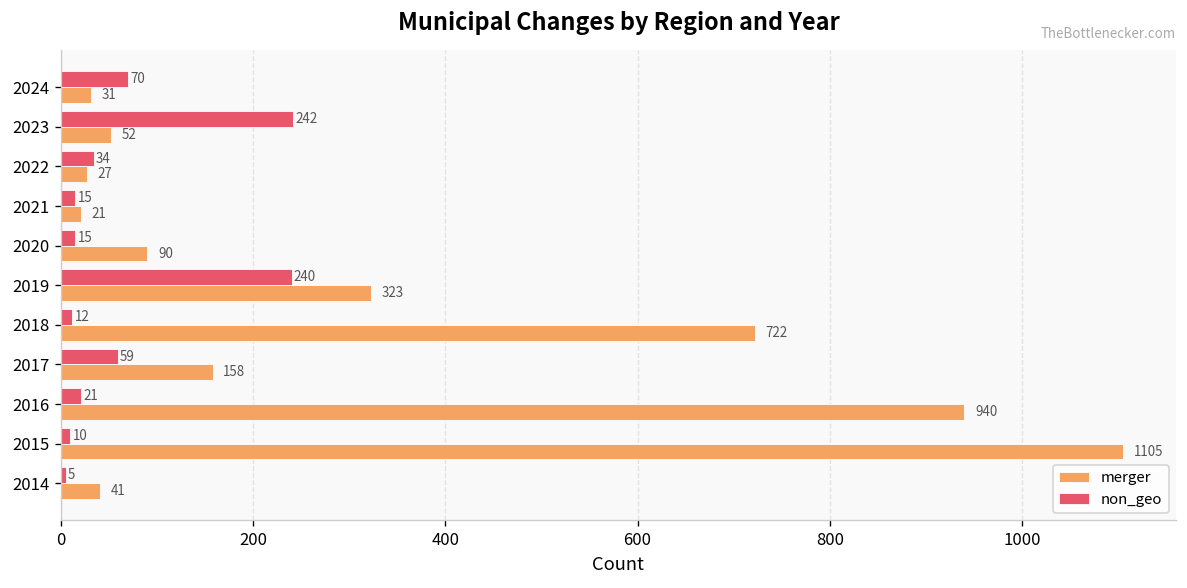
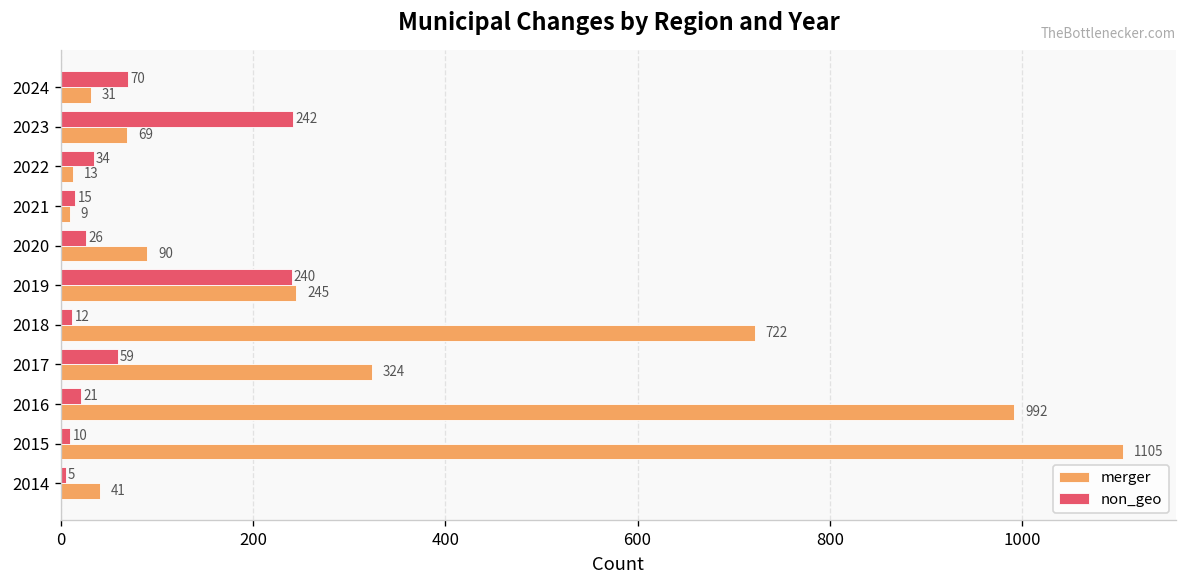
  {
    "merger": {
      "2024": 31,
-     "2023": 52,
-     "2022": 27,
-     "2021": 21,
+     "2023": 69,
+     "2022": 13,
+     "2021": 9,
      "2020": 90,
-     "2019": 323,
+     "2019": 245,
      "2018": 722,
-     "2017": 158,
-     "2016": 940,
+     "2017": 324,
+     "2016": 992,
      "2015": 1105,
      "2014": 41
    },
    "non_geo": {
      "2024": 70,
      "2023": 242,
      "2022": 34,
      "2021": 15,
-     "2020": 15,
+     "2020": 26,
      "2019": 240,
      "2018": 12,
      "2017": 59,
      "2016": 21,
      "2015": 10,
      "2014": 5
    }
  }
